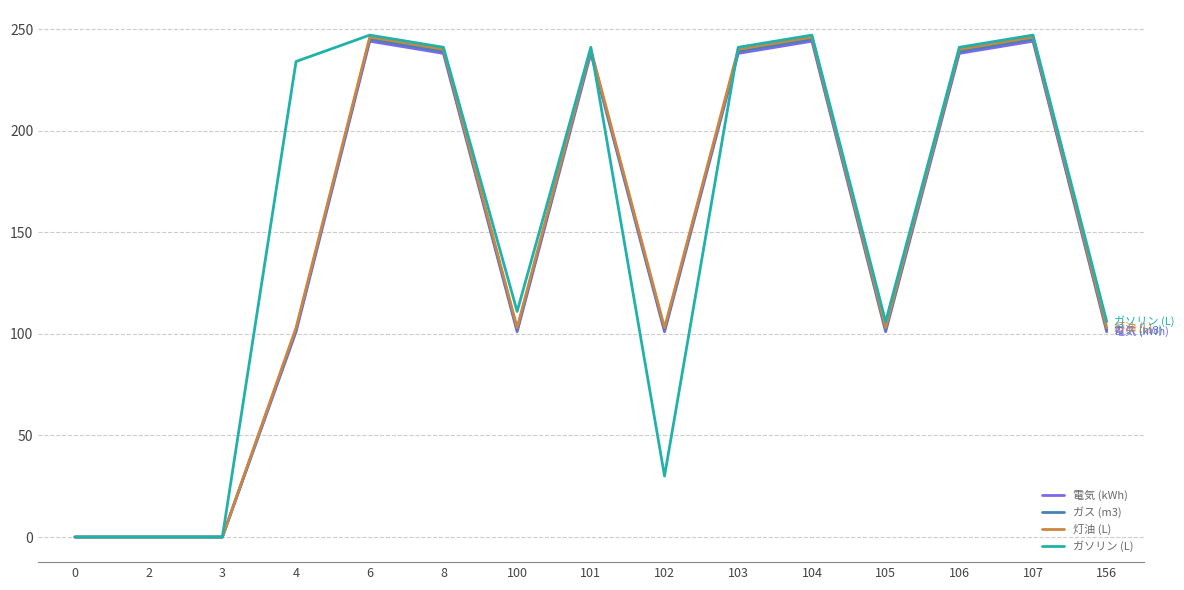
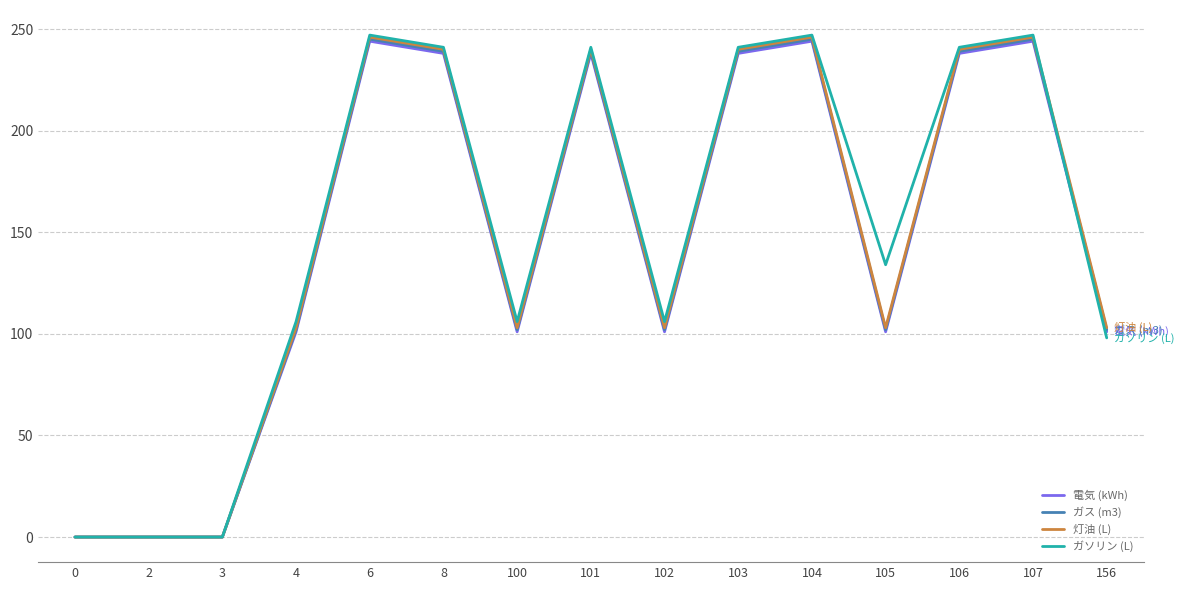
  {
    "ガソリン (L)": {
-     "4": 234,
-     "100": 111,
-     "102": 30,
-     "105": 106,
-     "156": 106
+     "4": 106,
+     "100": 106,
+     "102": 106,
+     "105": 134,
+     "156": 98
    }
  }
